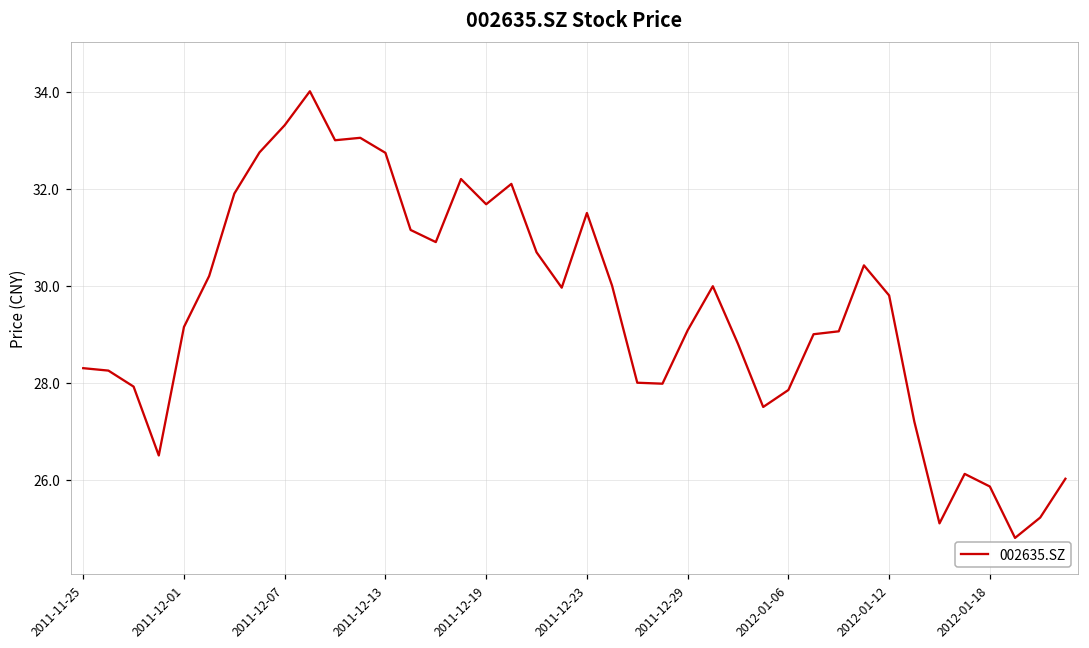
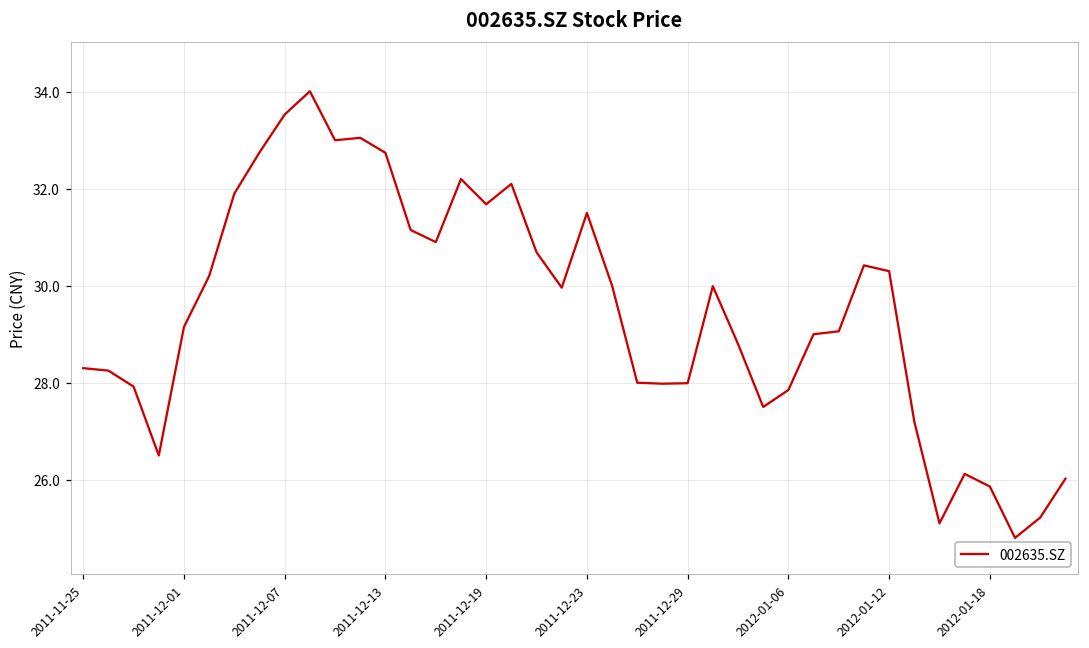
  {
    "2011-11-25": 28.3,
    "2011-12-01": 29.2,
-   "2011-12-07": 33.3,
+   "2011-12-07": 33.5,
    "2011-12-13": 32.7,
    "2011-12-19": 31.7,
    "2011-12-23": 31.5,
-   "2011-12-29": 29.1,
+   "2011-12-29": 28.0,
    "2012-01-06": 27.9,
-   "2012-01-12": 29.8,
+   "2012-01-12": 30.3,
    "2012-01-18": 25.9
  }
